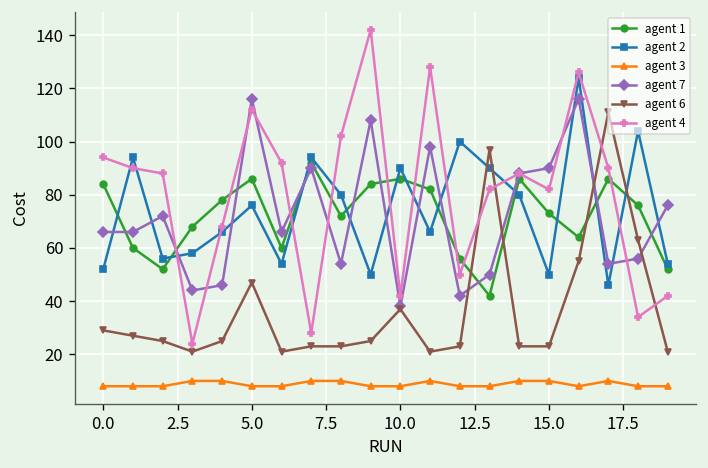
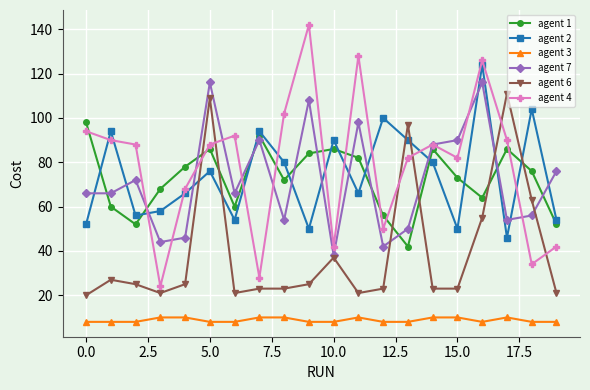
  {
    "agent 1": {
-     "0.0": 84,
+     "0.0": 98,
      "5.0": 86,
      "10.0": 86,
      "15.0": 73
    },
    "agent 2": {
      "0.0": 52,
      "5.0": 76,
      "10.0": 90,
      "15.0": 50
    },
    "agent 3": {
      "0.0": 8,
      "5.0": 8,
      "10.0": 8,
      "15.0": 10
    },
    "agent 7": {
      "0.0": 66,
      "5.0": 116,
      "15.0": 90
    },
    "agent 6": {
-     "0.0": 29,
-     "5.0": 47,
+     "0.0": 20,
+     "5.0": 109,
      "15.0": 23
    },
    "agent 4": {
      "0.0": 94,
-     "5.0": 112,
+     "5.0": 88,
      "10.0": 42,
      "15.0": 82
    }
  }
